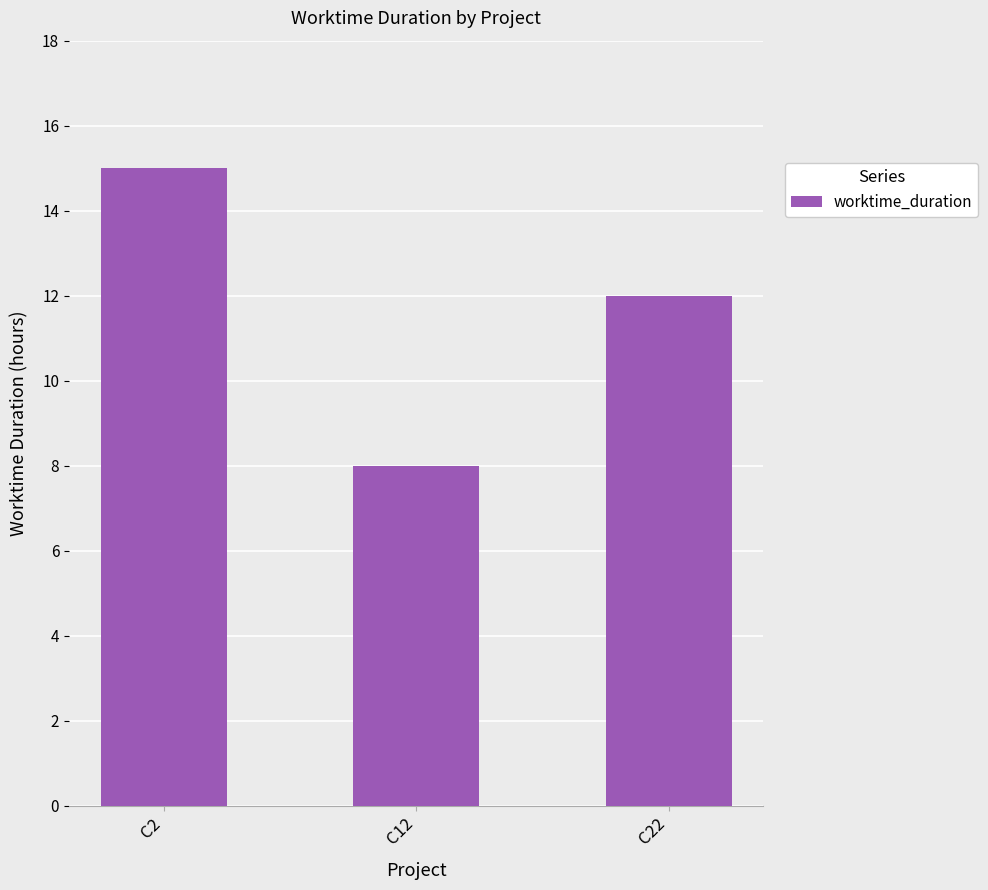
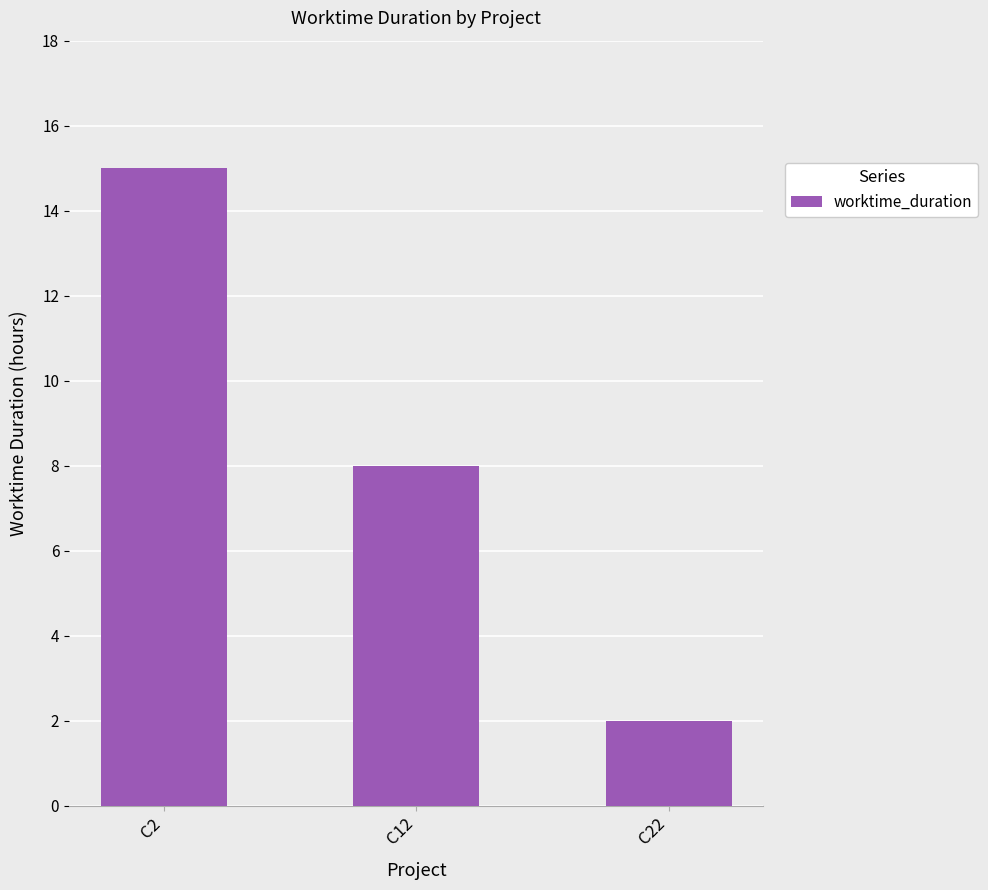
  {
    "C2": 15,
    "C12": 8,
-   "C22": 12
+   "C22": 2
  }
